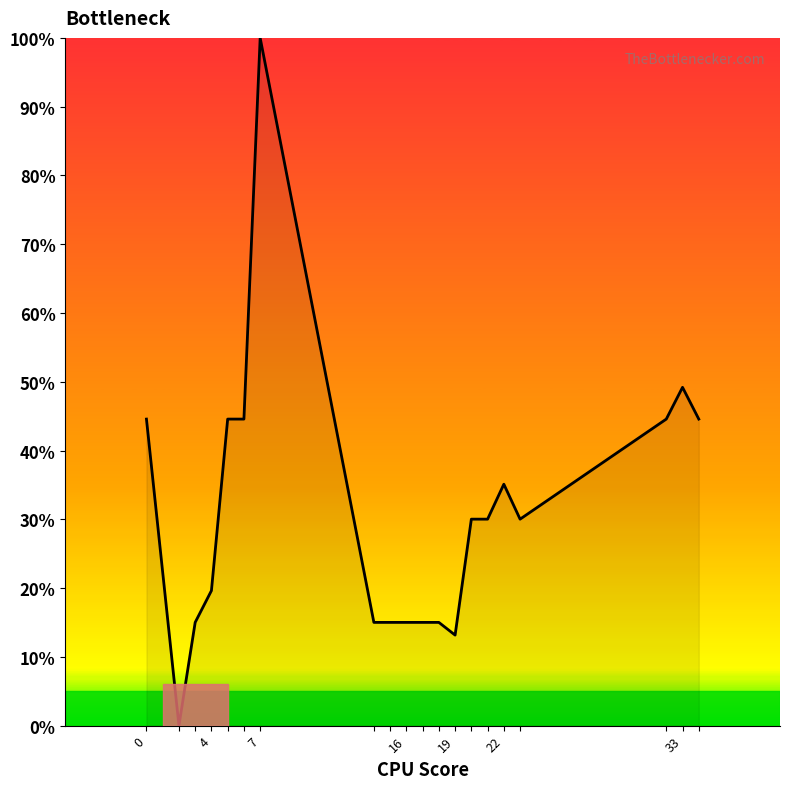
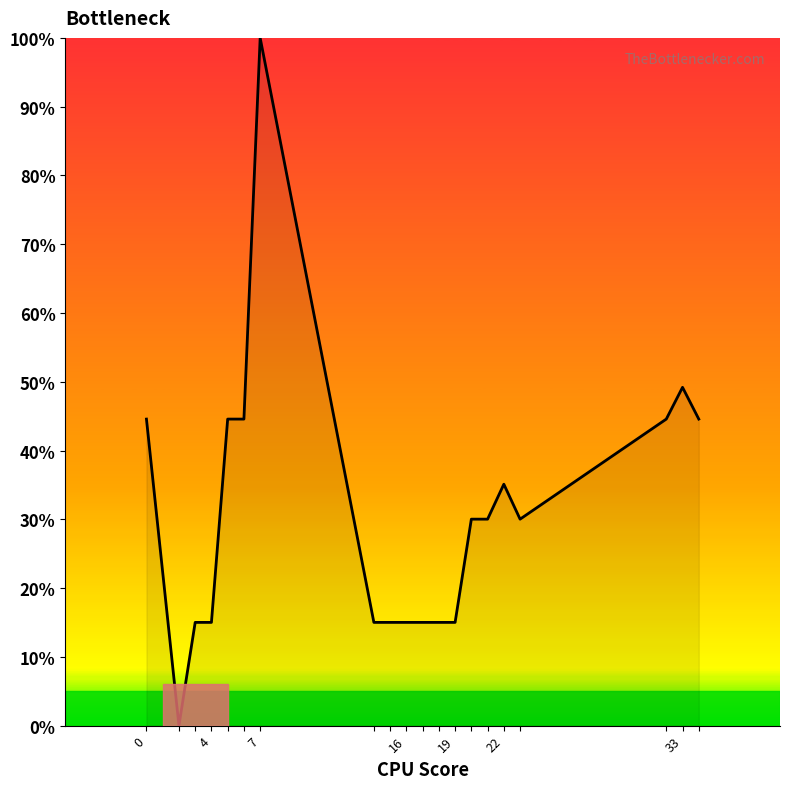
  {
    "0": "45%",
-   "4": "20%",
+   "4": "15%",
    "7": "100%",
    "16": "15%",
-   "19": "13%",
+   "19": "15%",
    "22": "35%",
    "33": "49%"
  }
